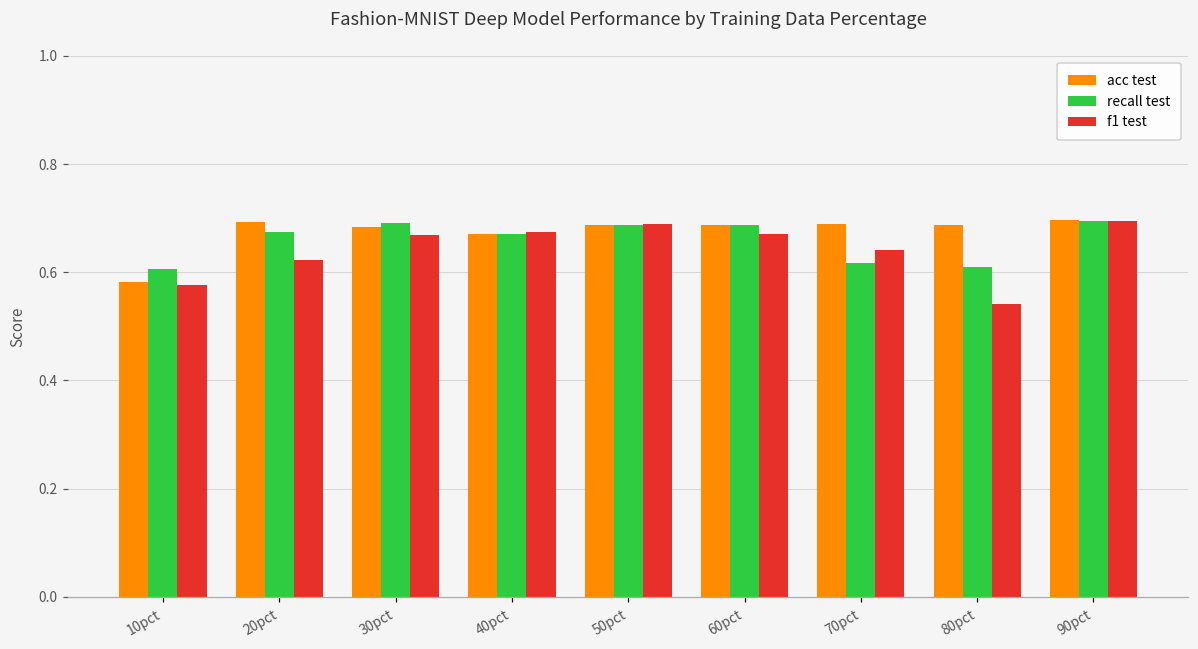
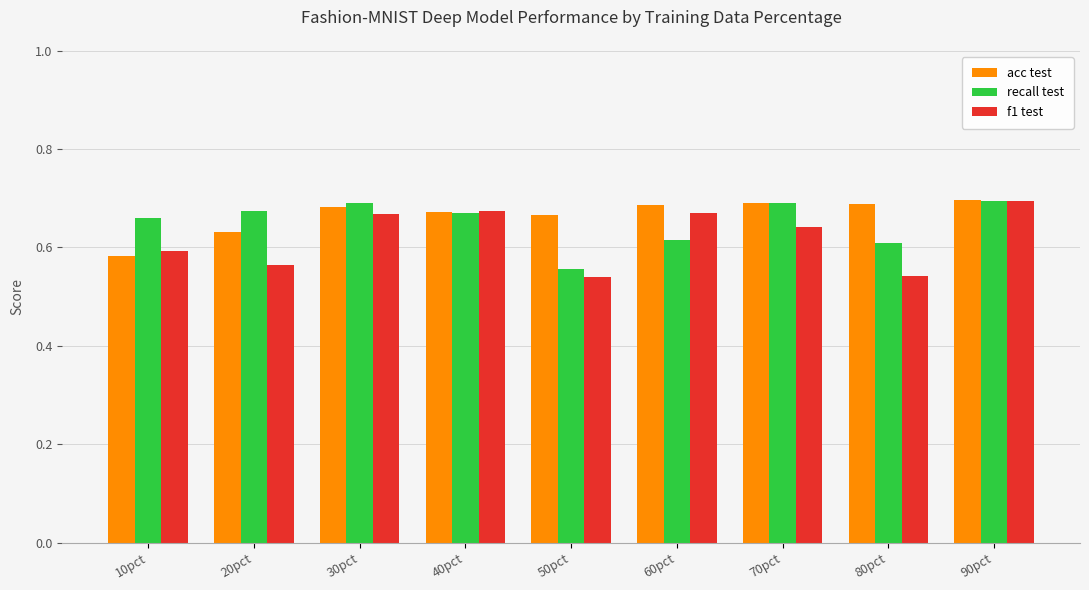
  {
    "acc test": {
      "10pct": 0.58,
-     "20pct": 0.69,
+     "20pct": 0.63,
      "30pct": 0.68,
      "40pct": 0.67,
-     "50pct": 0.69,
+     "50pct": 0.67,
      "60pct": 0.69,
      "70pct": 0.69,
      "80pct": 0.69,
      "90pct": 0.70
    },
    "recall test": {
-     "10pct": 0.61,
+     "10pct": 0.66,
      "20pct": 0.67,
      "30pct": 0.69,
      "40pct": 0.67,
-     "50pct": 0.69,
-     "60pct": 0.69,
-     "70pct": 0.62,
+     "50pct": 0.56,
+     "60pct": 0.62,
+     "70pct": 0.69,
      "80pct": 0.61,
      "90pct": 0.70
    },
    "f1 test": {
-     "10pct": 0.58,
-     "20pct": 0.62,
+     "10pct": 0.59,
+     "20pct": 0.56,
      "30pct": 0.67,
      "40pct": 0.67,
-     "50pct": 0.69,
+     "50pct": 0.54,
      "60pct": 0.67,
      "70pct": 0.64,
      "80pct": 0.54,
      "90pct": 0.70
    }
  }
